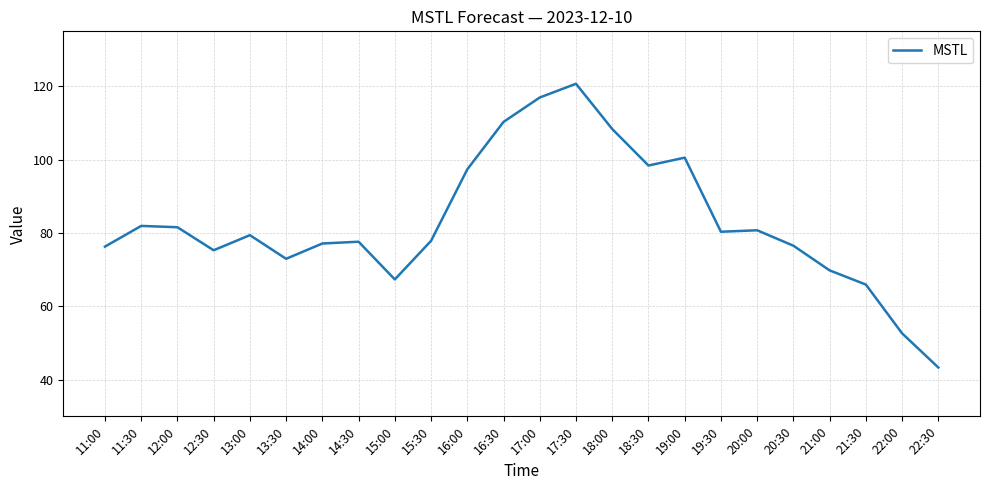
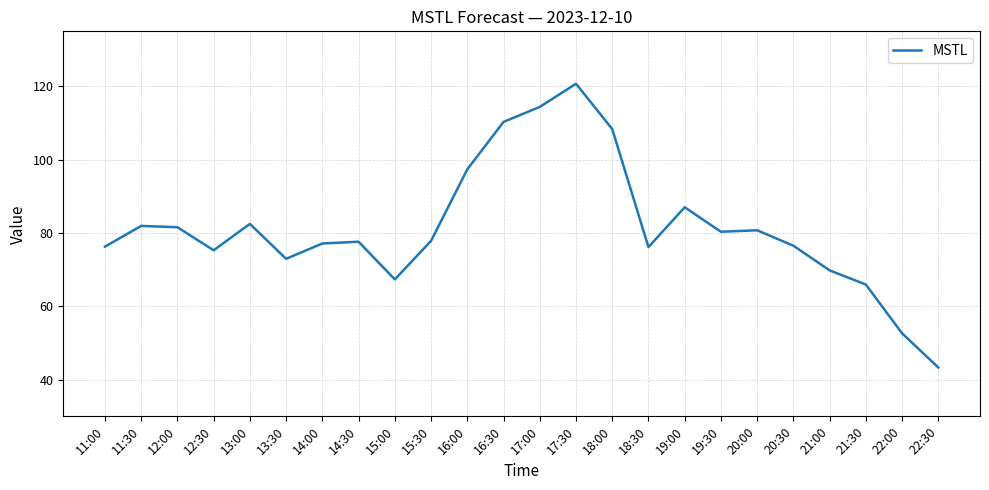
  {
    "11:00": 76,
    "11:30": 82,
    "12:00": 82,
    "12:30": 75,
-   "13:00": 79,
+   "13:00": 82,
    "13:30": 73,
    "14:00": 77,
    "14:30": 78,
    "15:00": 67,
    "15:30": 78,
    "16:00": 97,
    "16:30": 110,
-   "17:00": 117,
+   "17:00": 114,
    "17:30": 121,
    "18:00": 108,
-   "18:30": 98,
-   "19:00": 101,
+   "18:30": 76,
+   "19:00": 87,
    "19:30": 80,
    "20:00": 81,
    "20:30": 77,
    "21:00": 70,
    "21:30": 66,
    "22:00": 53,
    "22:30": 43
  }
